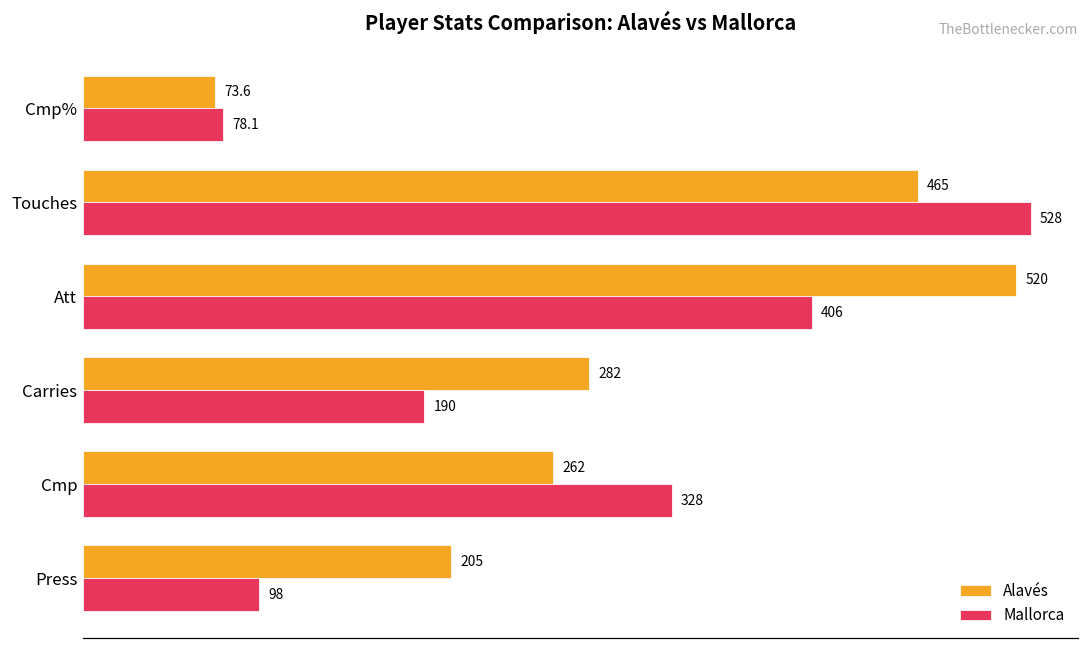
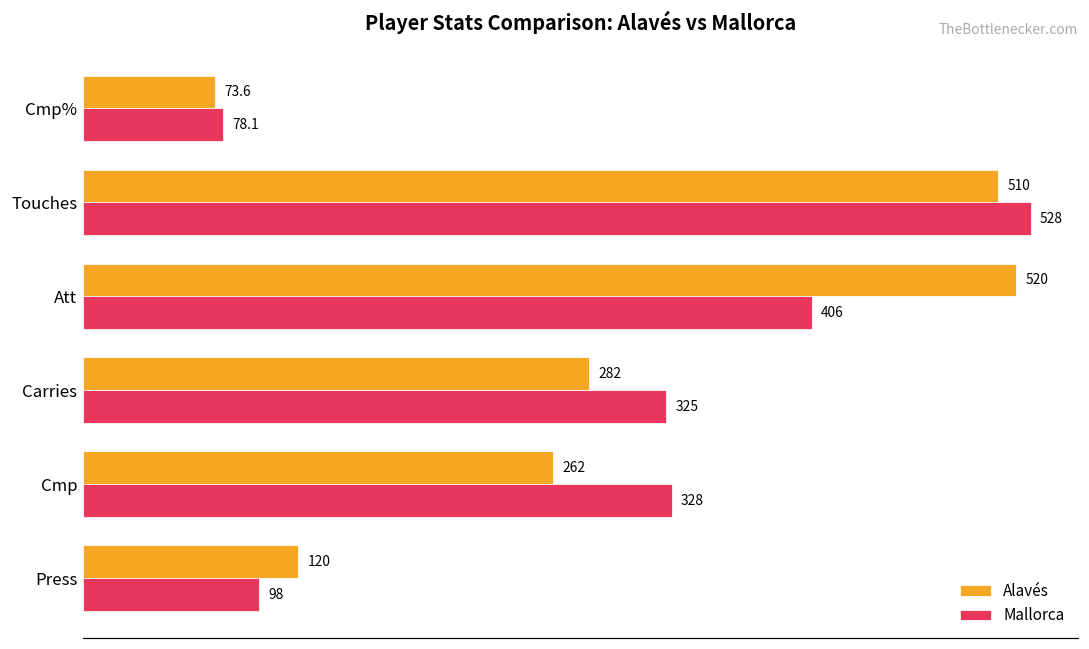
  {
    "Alavés": {
      "Cmp%": 73.6,
-     "Touches": 465,
+     "Touches": 510,
      "Att": 520,
      "Carries": 282,
      "Cmp": 262,
-     "Press": 205
+     "Press": 120
    },
    "Mallorca": {
      "Cmp%": 78.1,
      "Touches": 528,
      "Att": 406,
-     "Carries": 190,
+     "Carries": 325,
      "Cmp": 328,
      "Press": 98
    }
  }
